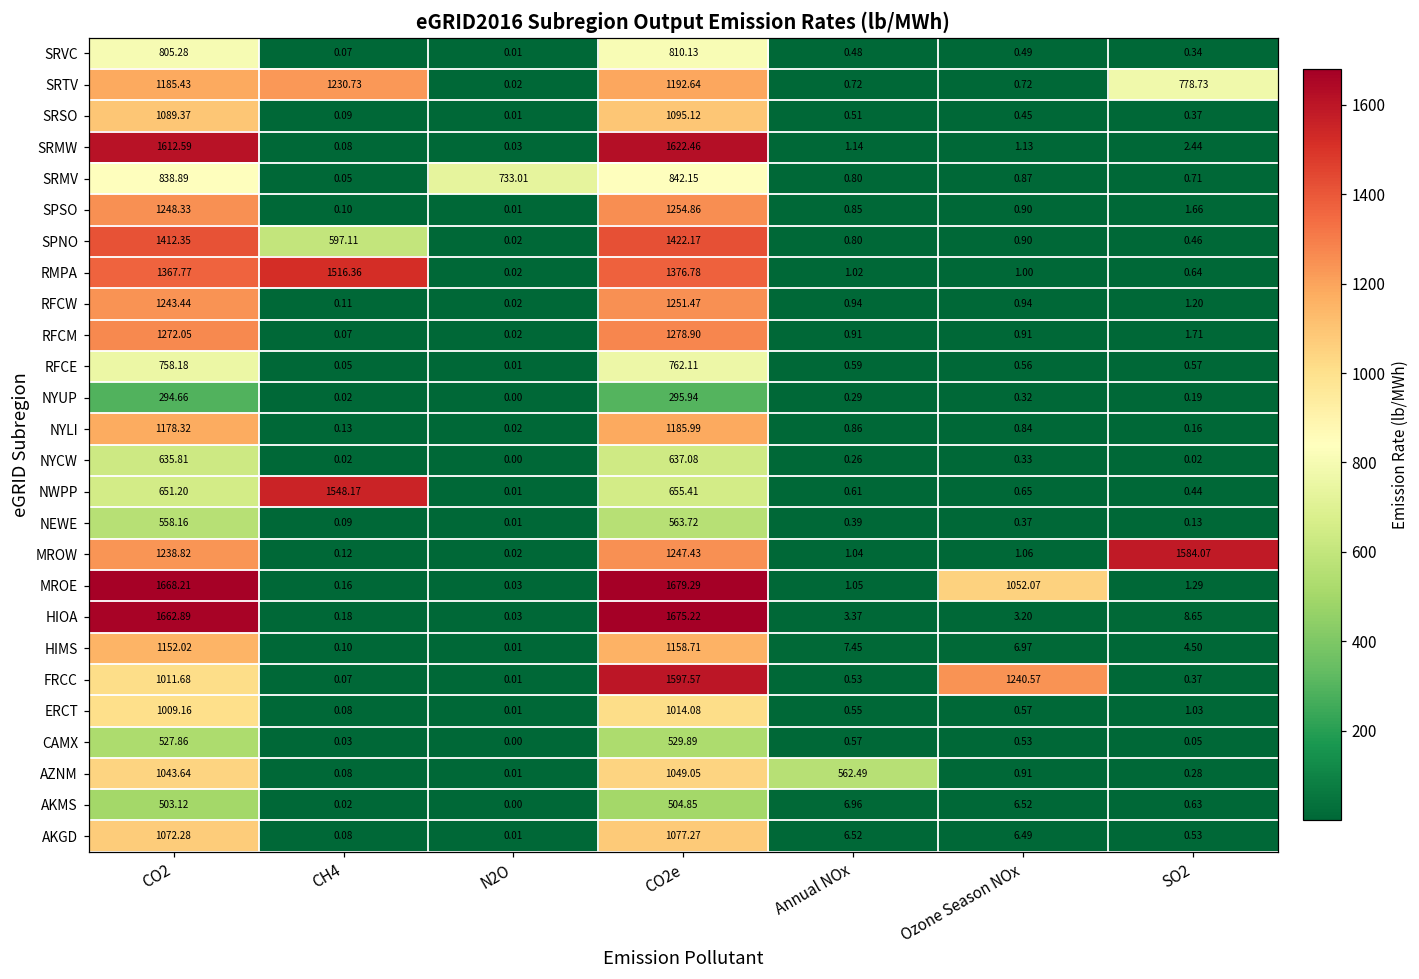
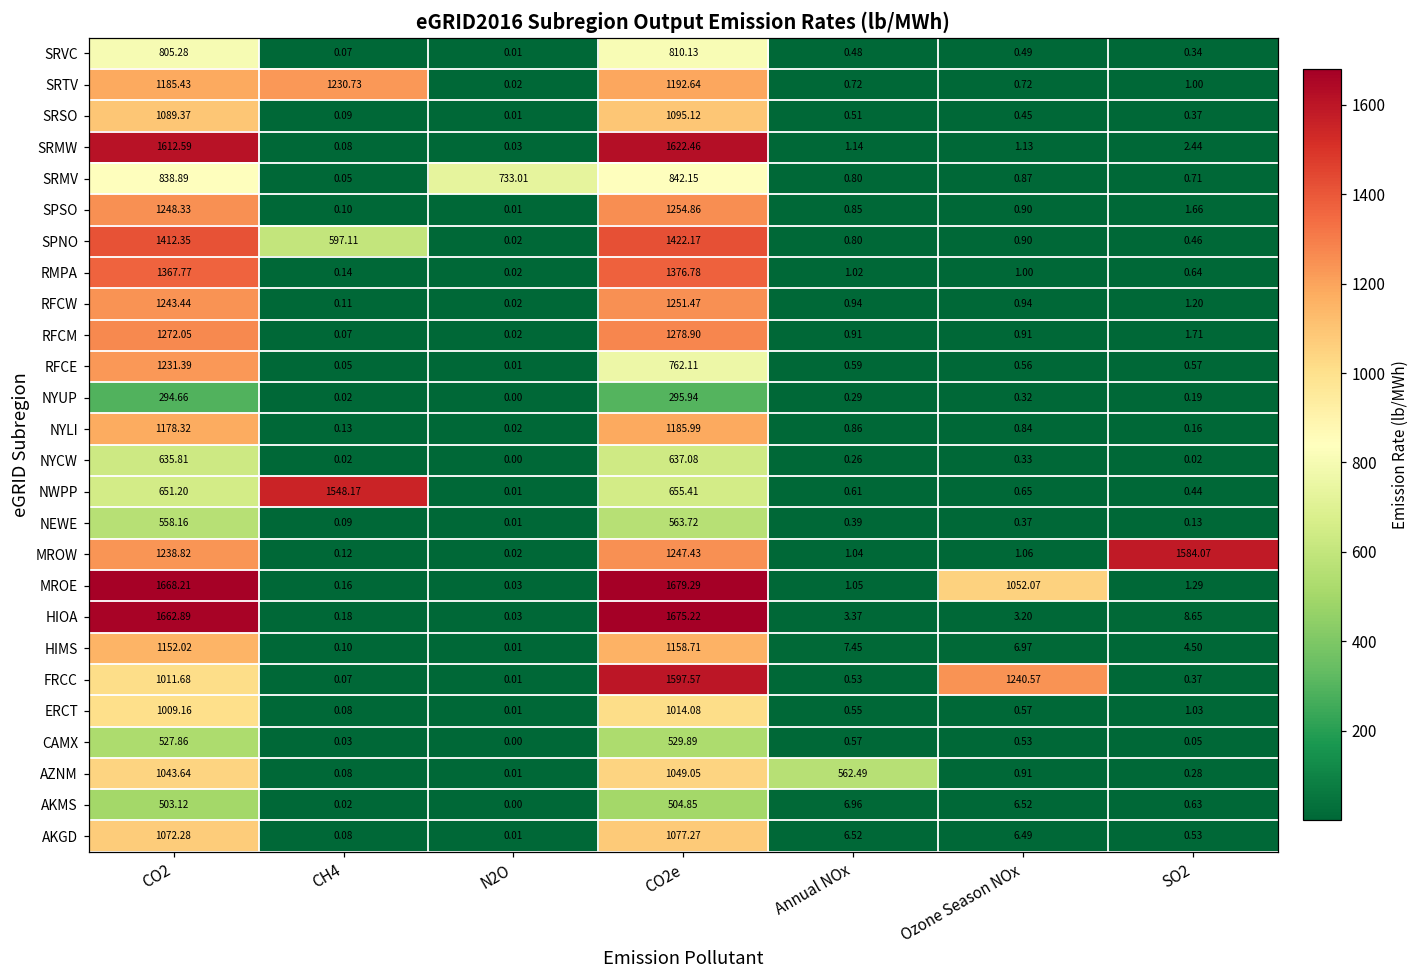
  {
    "SRVC": {
      "CO2": 805.28,
      "CH4": 0.07,
      "N2O": 0.01,
      "CO2e": 810.13,
      "Annual NOx": 0.48,
      "Ozone Season NOx": 0.49,
      "SO2": 0.34
    },
    "SRTV": {
      "CO2": 1185.43,
      "CH4": 1230.73,
      "N2O": 0.02,
      "CO2e": 1192.64,
      "Annual NOx": 0.72,
      "Ozone Season NOx": 0.72,
-     "SO2": 778.73
+     "SO2": 1.00
    },
    "SRSO": {
      "CO2": 1089.37,
      "CH4": 0.09,
      "N2O": 0.01,
      "CO2e": 1095.12,
      "Annual NOx": 0.51,
      "Ozone Season NOx": 0.45,
      "SO2": 0.37
    },
    "SRMW": {
      "CO2": 1612.59,
      "CH4": 0.08,
      "N2O": 0.03,
      "CO2e": 1622.46,
      "Annual NOx": 1.14,
      "Ozone Season NOx": 1.13,
      "SO2": 2.44
    },
    "SRMV": {
      "CO2": 838.89,
      "CH4": 0.05,
      "N2O": 733.01,
      "CO2e": 842.15,
      "Annual NOx": 0.80,
      "Ozone Season NOx": 0.87,
      "SO2": 0.71
    },
    "SPSO": {
      "CO2": 1248.33,
      "CH4": 0.10,
      "N2O": 0.01,
      "CO2e": 1254.86,
      "Annual NOx": 0.85,
      "Ozone Season NOx": 0.90,
      "SO2": 1.66
    },
    "SPNO": {
      "CO2": 1412.35,
      "CH4": 597.11,
      "N2O": 0.02,
      "CO2e": 1422.17,
      "Annual NOx": 0.80,
      "Ozone Season NOx": 0.90,
      "SO2": 0.46
    },
    "RMPA": {
      "CO2": 1367.77,
-     "CH4": 1516.36,
+     "CH4": 0.14,
      "N2O": 0.02,
      "CO2e": 1376.78,
      "Annual NOx": 1.02,
      "Ozone Season NOx": 1.00,
      "SO2": 0.64
    },
    "RFCW": {
      "CO2": 1243.44,
      "CH4": 0.11,
      "N2O": 0.02,
      "CO2e": 1251.47,
      "Annual NOx": 0.94,
      "Ozone Season NOx": 0.94,
      "SO2": 1.20
    },
    "RFCM": {
      "CO2": 1272.05,
      "CH4": 0.07,
      "N2O": 0.02,
      "CO2e": 1278.90,
      "Annual NOx": 0.91,
      "Ozone Season NOx": 0.91,
      "SO2": 1.71
    },
    "RFCE": {
-     "CO2": 758.18,
+     "CO2": 1231.39,
      "CH4": 0.05,
      "N2O": 0.01,
      "CO2e": 762.11,
      "Annual NOx": 0.59,
      "Ozone Season NOx": 0.56,
      "SO2": 0.57
    },
    "NYUP": {
      "CO2": 294.66,
      "CH4": 0.02,
      "N2O": 0.00,
      "CO2e": 295.94,
      "Annual NOx": 0.29,
      "Ozone Season NOx": 0.32,
      "SO2": 0.19
    },
    "NYLI": {
      "CO2": 1178.32,
      "CH4": 0.13,
      "N2O": 0.02,
      "CO2e": 1185.99,
      "Annual NOx": 0.86,
      "Ozone Season NOx": 0.84,
      "SO2": 0.16
    },
    "NYCW": {
      "CO2": 635.81,
      "CH4": 0.02,
      "N2O": 0.00,
      "CO2e": 637.08,
      "Annual NOx": 0.26,
      "Ozone Season NOx": 0.33,
      "SO2": 0.02
    },
    "NWPP": {
      "CO2": 651.20,
      "CH4": 1548.17,
      "N2O": 0.01,
      "CO2e": 655.41,
      "Annual NOx": 0.61,
      "Ozone Season NOx": 0.65,
      "SO2": 0.44
    },
    "NEWE": {
      "CO2": 558.16,
      "CH4": 0.09,
      "N2O": 0.01,
      "CO2e": 563.72,
      "Annual NOx": 0.39,
      "Ozone Season NOx": 0.37,
      "SO2": 0.13
    },
    "MROW": {
      "CO2": 1238.82,
      "CH4": 0.12,
      "N2O": 0.02,
      "CO2e": 1247.43,
      "Annual NOx": 1.04,
      "Ozone Season NOx": 1.06,
      "SO2": 1584.07
    },
    "MROE": {
      "CO2": 1668.21,
      "CH4": 0.16,
      "N2O": 0.03,
      "CO2e": 1679.29,
      "Annual NOx": 1.05,
      "Ozone Season NOx": 1052.07,
      "SO2": 1.29
    },
    "HIOA": {
      "CO2": 1662.89,
      "CH4": 0.18,
      "N2O": 0.03,
      "CO2e": 1675.22,
      "Annual NOx": 3.37,
      "Ozone Season NOx": 3.20,
      "SO2": 8.65
    },
    "HIMS": {
      "CO2": 1152.02,
      "CH4": 0.10,
      "N2O": 0.01,
      "CO2e": 1158.71,
      "Annual NOx": 7.45,
      "Ozone Season NOx": 6.97,
      "SO2": 4.50
    },
    "FRCC": {
      "CO2": 1011.68,
      "CH4": 0.07,
      "N2O": 0.01,
      "CO2e": 1597.57,
      "Annual NOx": 0.53,
      "Ozone Season NOx": 1240.57,
      "SO2": 0.37
    },
    "ERCT": {
      "CO2": 1009.16,
      "CH4": 0.08,
      "N2O": 0.01,
      "CO2e": 1014.08,
      "Annual NOx": 0.55,
      "Ozone Season NOx": 0.57,
      "SO2": 1.03
    },
    "CAMX": {
      "CO2": 527.86,
      "CH4": 0.03,
      "N2O": 0.00,
      "CO2e": 529.89,
      "Annual NOx": 0.57,
      "Ozone Season NOx": 0.53,
      "SO2": 0.05
    },
    "AZNM": {
      "CO2": 1043.64,
      "CH4": 0.08,
      "N2O": 0.01,
      "CO2e": 1049.05,
      "Annual NOx": 562.49,
      "Ozone Season NOx": 0.91,
      "SO2": 0.28
    },
    "AKMS": {
      "CO2": 503.12,
      "CH4": 0.02,
      "N2O": 0.00,
      "CO2e": 504.85,
      "Annual NOx": 6.96,
      "Ozone Season NOx": 6.52,
      "SO2": 0.63
    },
    "AKGD": {
      "CO2": 1072.28,
      "CH4": 0.08,
      "N2O": 0.01,
      "CO2e": 1077.27,
      "Annual NOx": 6.52,
      "Ozone Season NOx": 6.49,
      "SO2": 0.53
    }
  }
